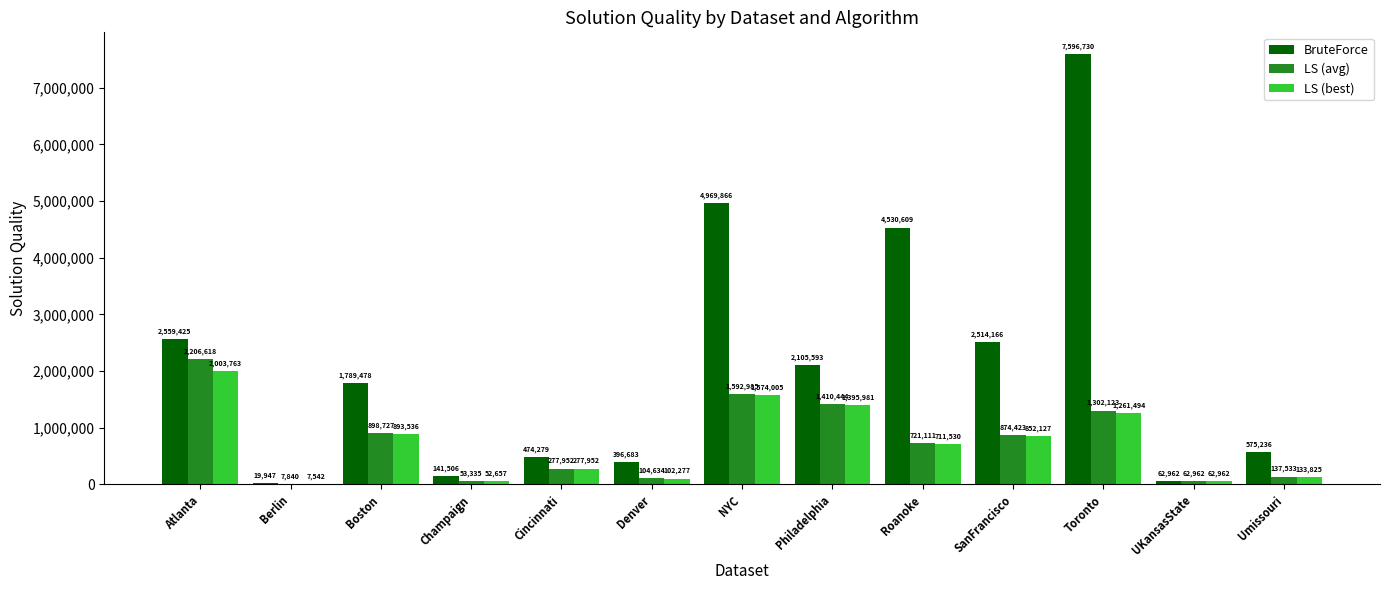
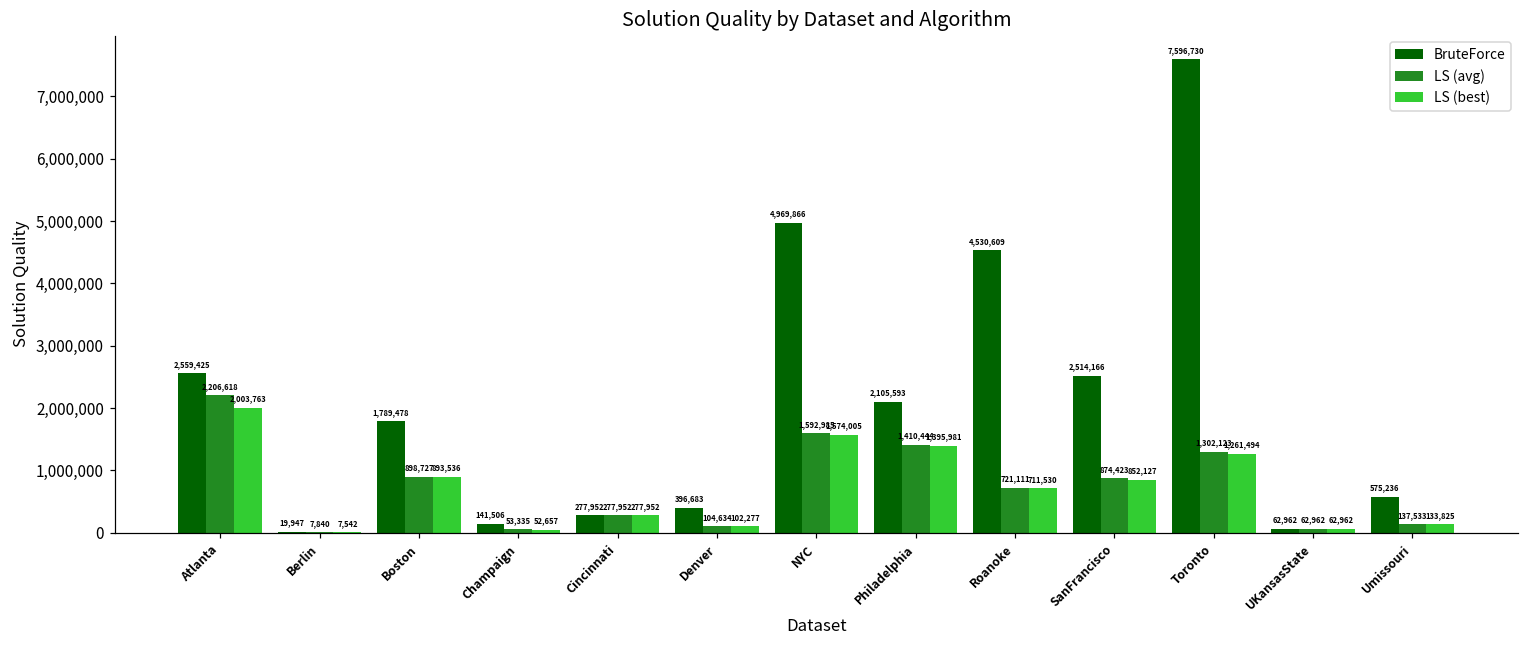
  {
    "BruteForce": {
      "Atlanta": "2,559,425",
      "Berlin": "19,947",
      "Boston": "1,789,478",
      "Champaign": "141,506",
-     "Cincinnati": "474,279",
+     "Cincinnati": "277,952",
      "Denver": "396,683",
      "NYC": "4,969,866",
      "Philadelphia": "2,105,593",
      "Roanoke": "4,530,609",
      "SanFrancisco": "2,514,166",
      "Toronto": "7,596,730",
      "UKansasState": "62,962",
      "Umissouri": "575,236"
    },
    "LS (avg)": {
      "Atlanta": "2,206,618",
      "Berlin": "7,840",
      "Boston": "898,727",
      "Champaign": "53,335",
      "Cincinnati": "277,952",
      "Denver": "104,634",
      "Roanoke": "721,111",
      "SanFrancisco": "874,423",
      "UKansasState": "62,962",
      "Umissouri": "137,533"
    },
    "LS (best)": {
      "Atlanta": "2,003,763",
      "Berlin": "7,542",
      "Boston": "893,536",
      "Champaign": "52,657",
      "Cincinnati": "277,952",
      "Denver": "102,277",
      "Roanoke": "711,530",
      "SanFrancisco": "852,127",
      "UKansasState": "62,962",
      "Umissouri": "133,825"
    }
  }
